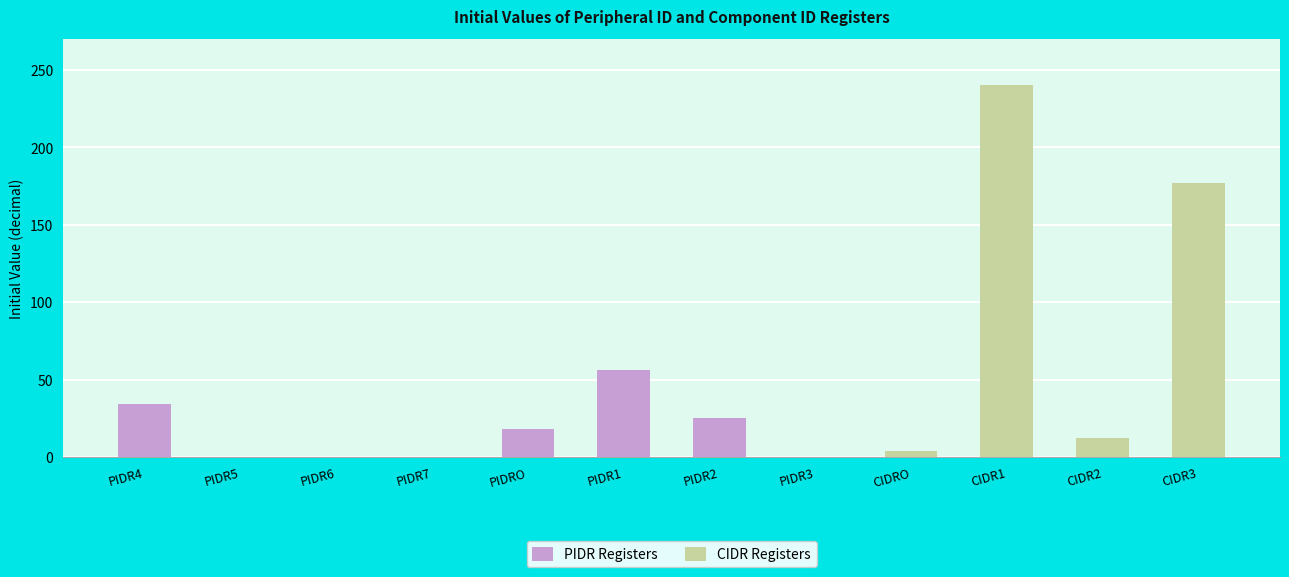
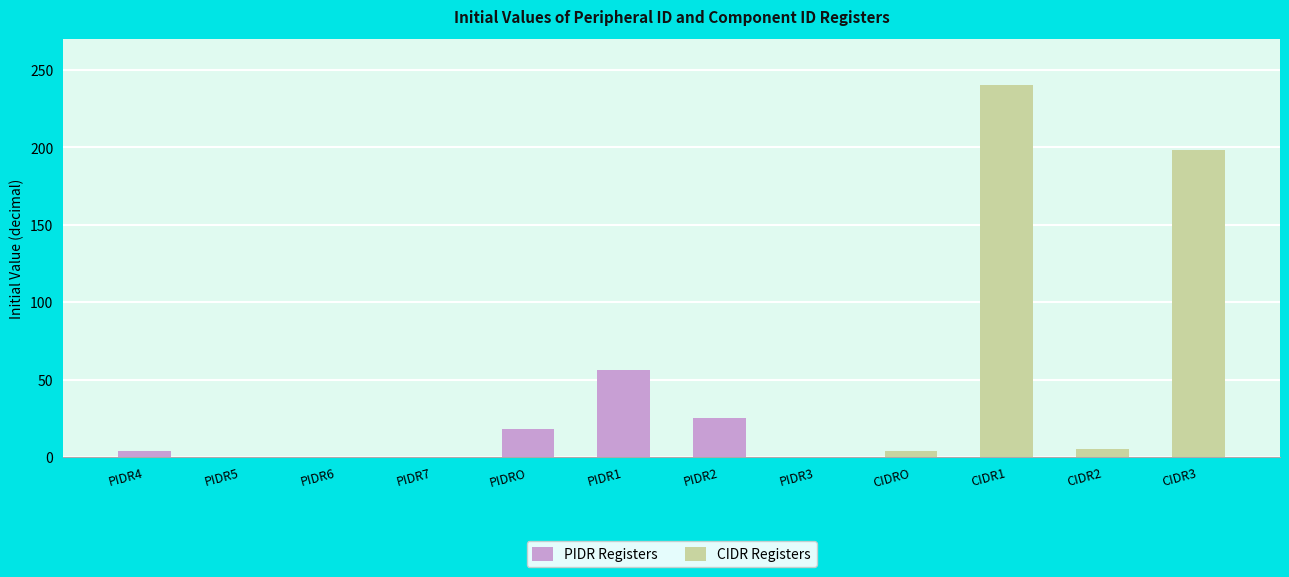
  {
    "PIDR Registers": {
-     "PIDR4": 34,
+     "PIDR4": 4,
      "PIDR5": 0,
      "PIDR6": 0,
      "PIDR7": 0,
      "PIDRO": 18,
      "PIDR1": 56,
      "PIDR2": 25,
      "PIDR3": 0
    },
    "CIDR Registers": {
      "CIDRO": 4,
      "CIDR1": 240,
-     "CIDR2": 12,
-     "CIDR3": 177
+     "CIDR2": 5,
+     "CIDR3": 198
    }
  }
